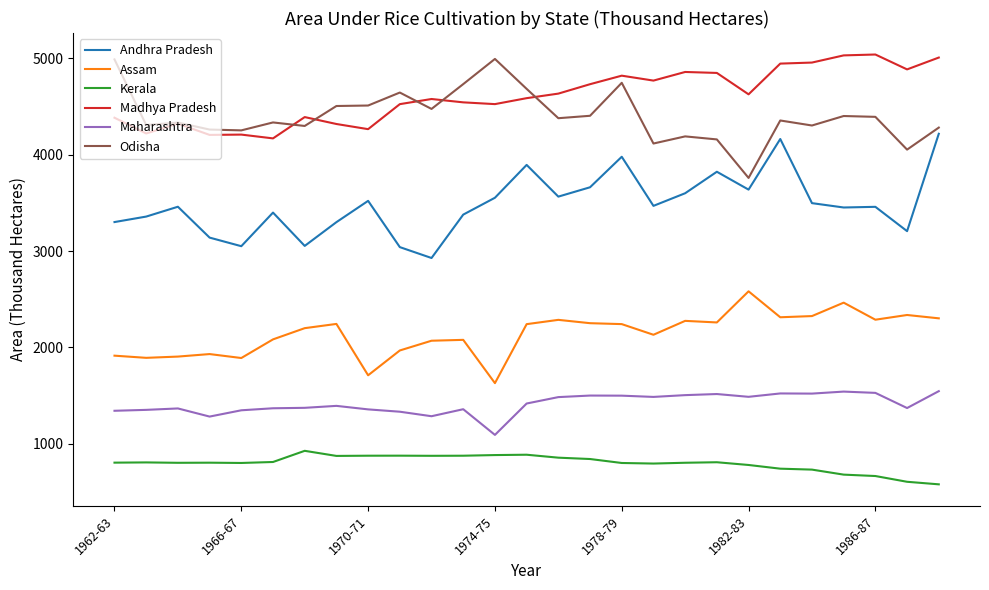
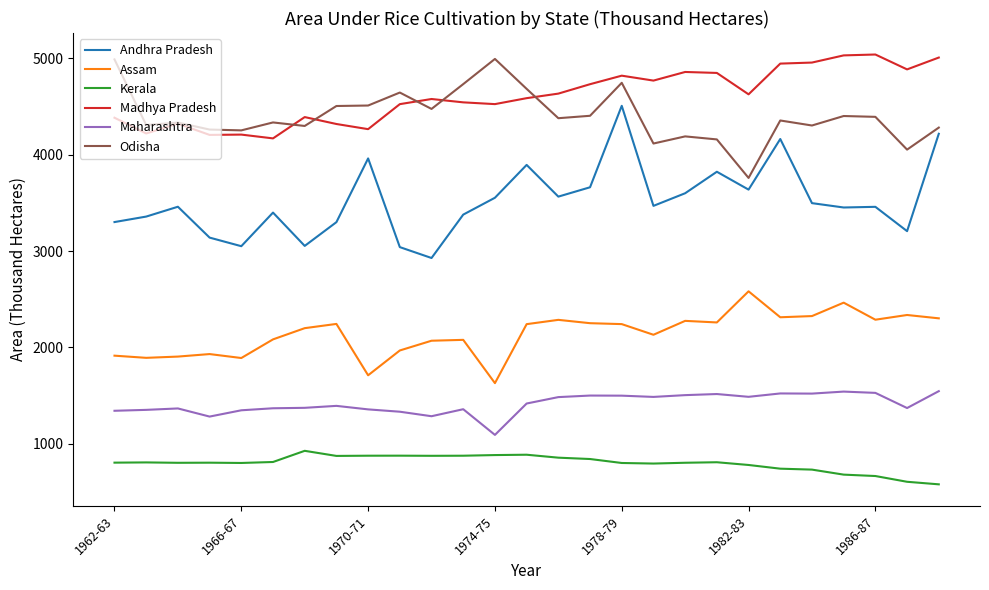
  {
    "Andhra Pradesh": {
      "1962-63": 3300,
      "1966-67": 3100,
-     "1970-71": 3500,
+     "1970-71": 4000,
      "1974-75": 3600,
-     "1978-79": 4000,
+     "1978-79": 4500,
      "1982-83": 3600,
      "1986-87": 3500
    },
    "Assam": {
      "1962-63": 1900,
      "1966-67": 1900,
      "1970-71": 1700,
      "1974-75": 1600,
      "1978-79": 2200,
      "1982-83": 2600,
      "1986-87": 2300
    },
    "Kerala": {
      "1962-63": 800,
      "1966-67": 800,
      "1970-71": 900,
      "1974-75": 900,
      "1978-79": 800,
      "1982-83": 800,
      "1986-87": 700
    },
    "Madhya Pradesh": {
      "1966-67": 4200,
      "1970-71": 4300,
      "1974-75": 4500,
      "1978-79": 4800,
      "1982-83": 4600,
      "1986-87": 5000
    },
    "Maharashtra": {
      "1962-63": 1300,
      "1966-67": 1300,
      "1970-71": 1400,
      "1974-75": 1100,
      "1978-79": 1500,
      "1982-83": 1500,
      "1986-87": 1500
    },
    "Odisha": {
      "1966-67": 4300,
      "1970-71": 4500,
      "1974-75": 5000,
      "1978-79": 4700,
      "1982-83": 3800,
      "1986-87": 4400
    }
  }
